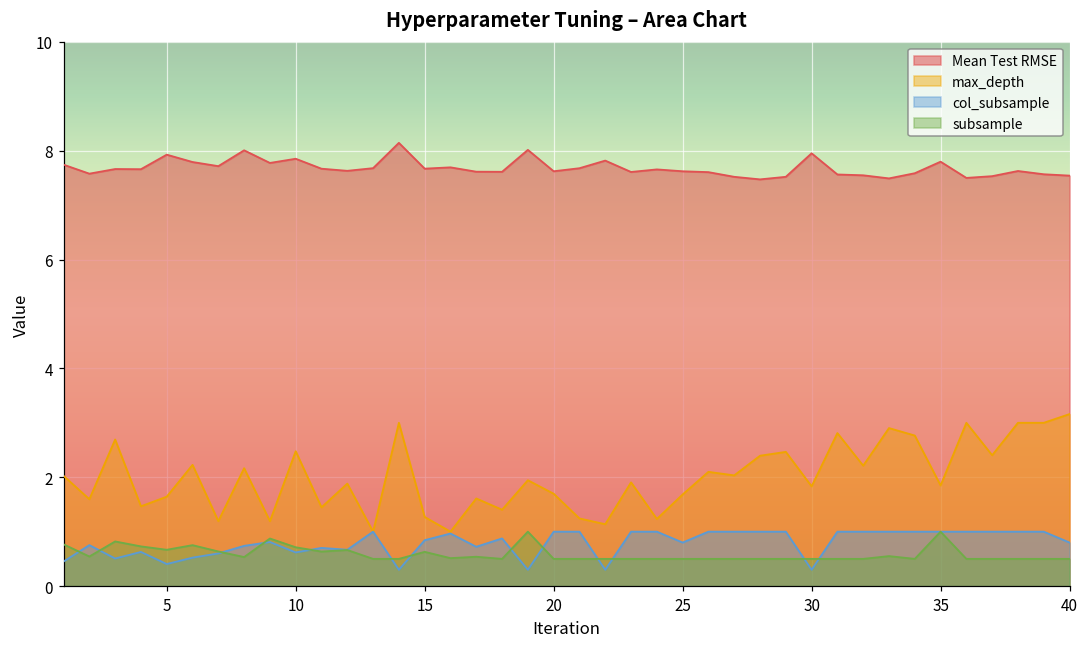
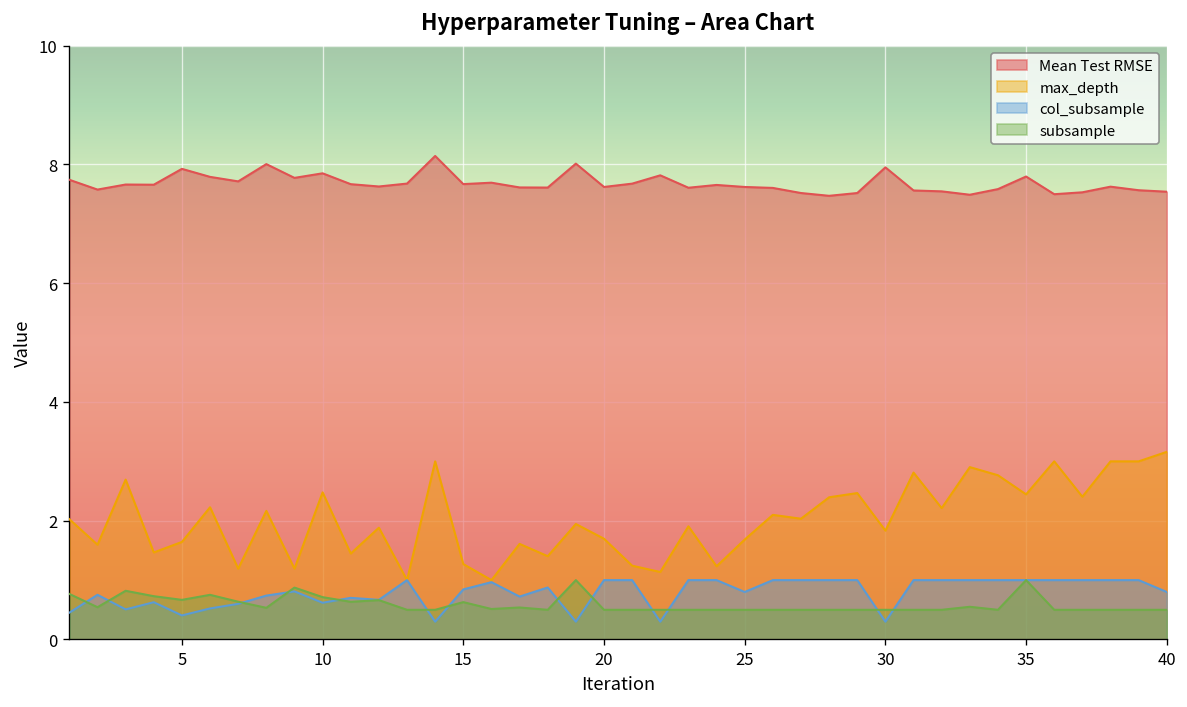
  {
    "Mean Test RMSE": {
      "5": 7.9,
      "10": 7.9,
      "15": 7.7,
      "20": 7.6,
      "25": 7.6,
      "30": 8.0,
      "35": 7.8,
      "40": 7.5
    },
    "max_depth": {
      "5": 1.6,
      "10": 2.5,
      "15": 1.3,
      "20": 1.7,
      "25": 1.7,
      "30": 1.8,
-     "35": 1.8,
+     "35": 2.4,
      "40": 3.2
    },
    "col_subsample": {
      "5": 0.4,
      "10": 0.6,
      "15": 0.8,
      "20": 1.0,
      "25": 0.8,
      "30": 0.3,
      "40": 0.8
    },
    "subsample": {
      "5": 0.7,
      "10": 0.7,
      "15": 0.6,
      "20": 0.5,
      "25": 0.5,
      "30": 0.5,
      "40": 0.5
    }
  }
